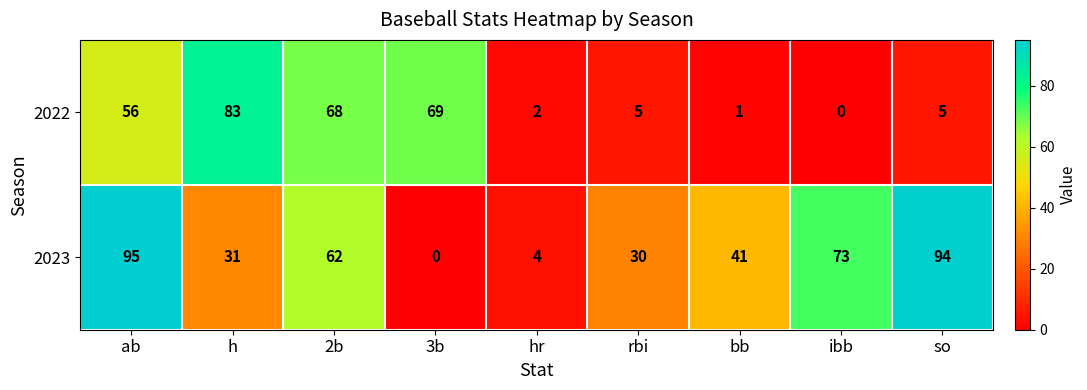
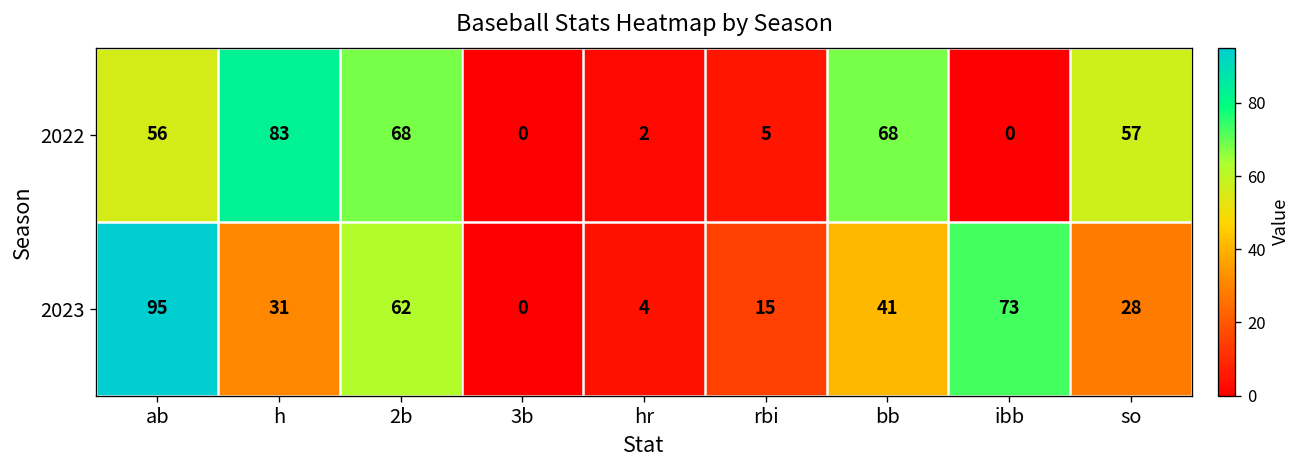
  {
    "2022": {
      "ab": 56,
      "h": 83,
      "2b": 68,
-     "3b": 69,
+     "3b": 0,
      "hr": 2,
      "rbi": 5,
-     "bb": 1,
+     "bb": 68,
      "ibb": 0,
-     "so": 5
+     "so": 57
    },
    "2023": {
      "ab": 95,
      "h": 31,
      "2b": 62,
      "3b": 0,
      "hr": 4,
-     "rbi": 30,
+     "rbi": 15,
      "bb": 41,
      "ibb": 73,
-     "so": 94
+     "so": 28
    }
  }
